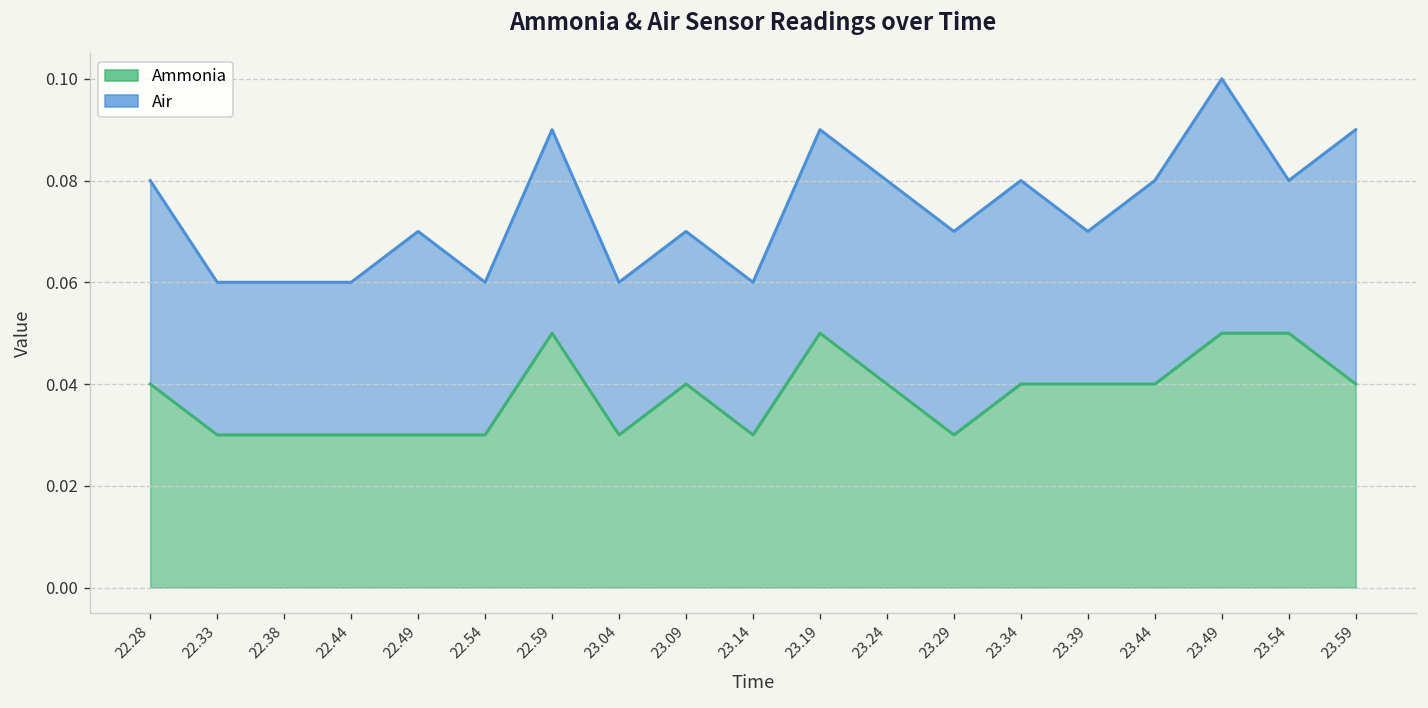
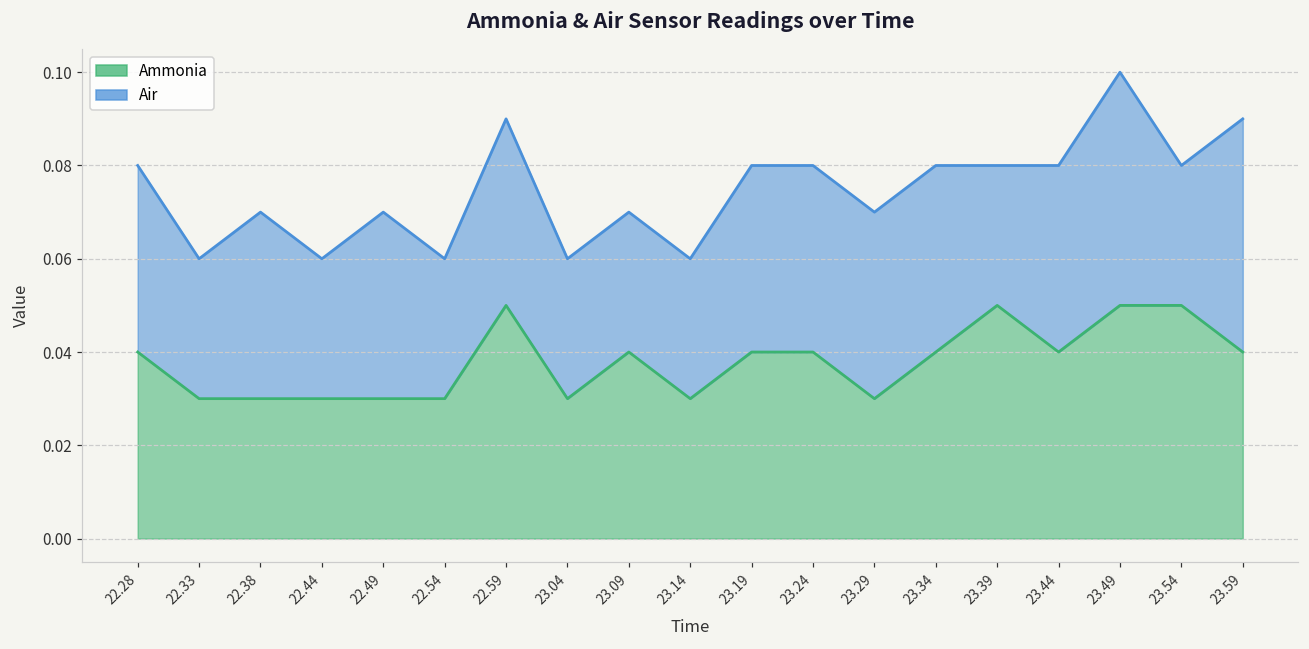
  {
    "Ammonia": {
      "22.28": 0.04,
      "22.33": 0.03,
      "22.38": 0.03,
      "22.44": 0.03,
      "22.49": 0.03,
      "22.54": 0.03,
      "22.59": 0.05,
      "23.04": 0.03,
      "23.09": 0.04,
      "23.14": 0.03,
-     "23.19": 0.05,
+     "23.19": 0.04,
      "23.24": 0.04,
      "23.29": 0.03,
      "23.34": 0.04,
-     "23.39": 0.04,
+     "23.39": 0.05,
      "23.44": 0.04,
      "23.49": 0.05,
      "23.54": 0.05,
      "23.59": 0.04
    },
    "Air": {
      "22.28": 0.04,
      "22.33": 0.03,
-     "22.38": 0.03,
+     "22.38": 0.04,
      "22.44": 0.03,
      "22.49": 0.04,
      "22.54": 0.03,
      "22.59": 0.04,
      "23.04": 0.03,
      "23.09": 0.03,
      "23.14": 0.03,
      "23.19": 0.04,
      "23.24": 0.04,
      "23.29": 0.04,
      "23.34": 0.04,
      "23.39": 0.03,
      "23.44": 0.04,
      "23.49": 0.05,
      "23.54": 0.03,
      "23.59": 0.05
    }
  }
